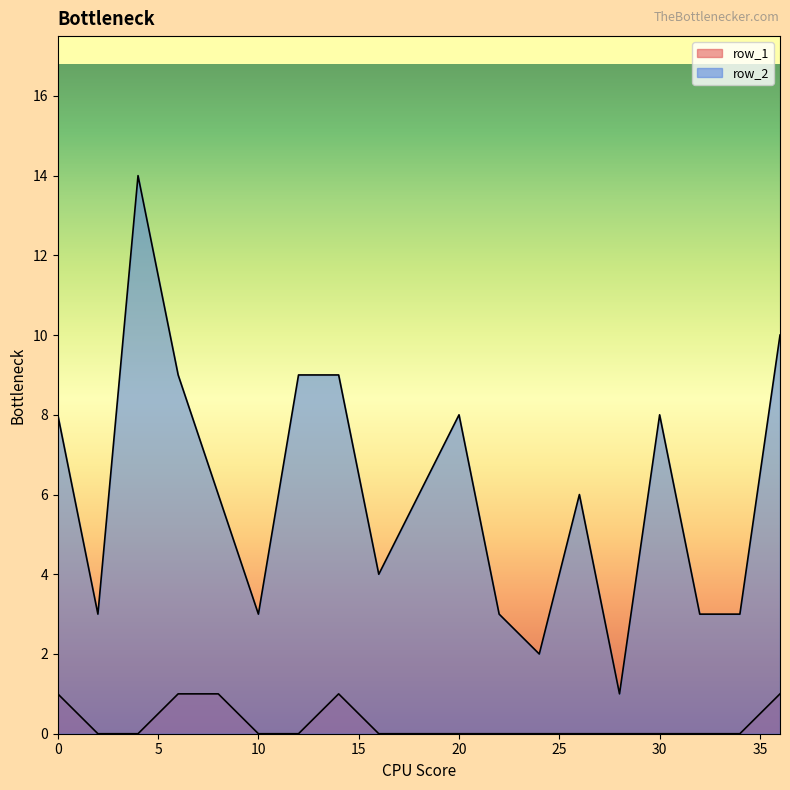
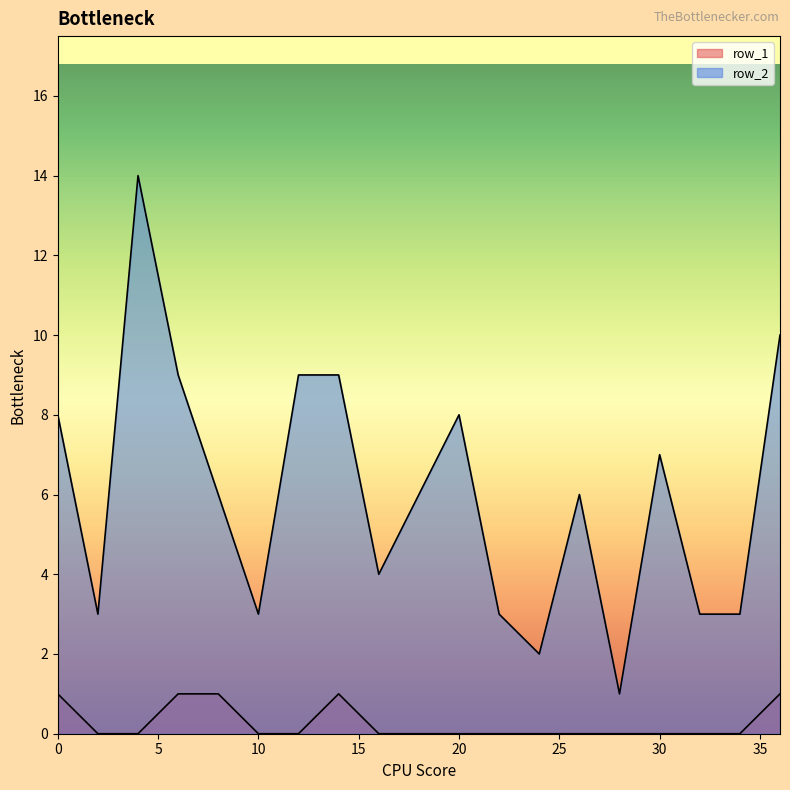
  {
    "row_1": {
      "0": 1,
      "10": 0,
      "20": 0,
      "30": 0
    },
    "row_2": {
      "0": 8,
      "10": 3,
      "20": 8,
-     "30": 8
+     "30": 7
    }
  }
